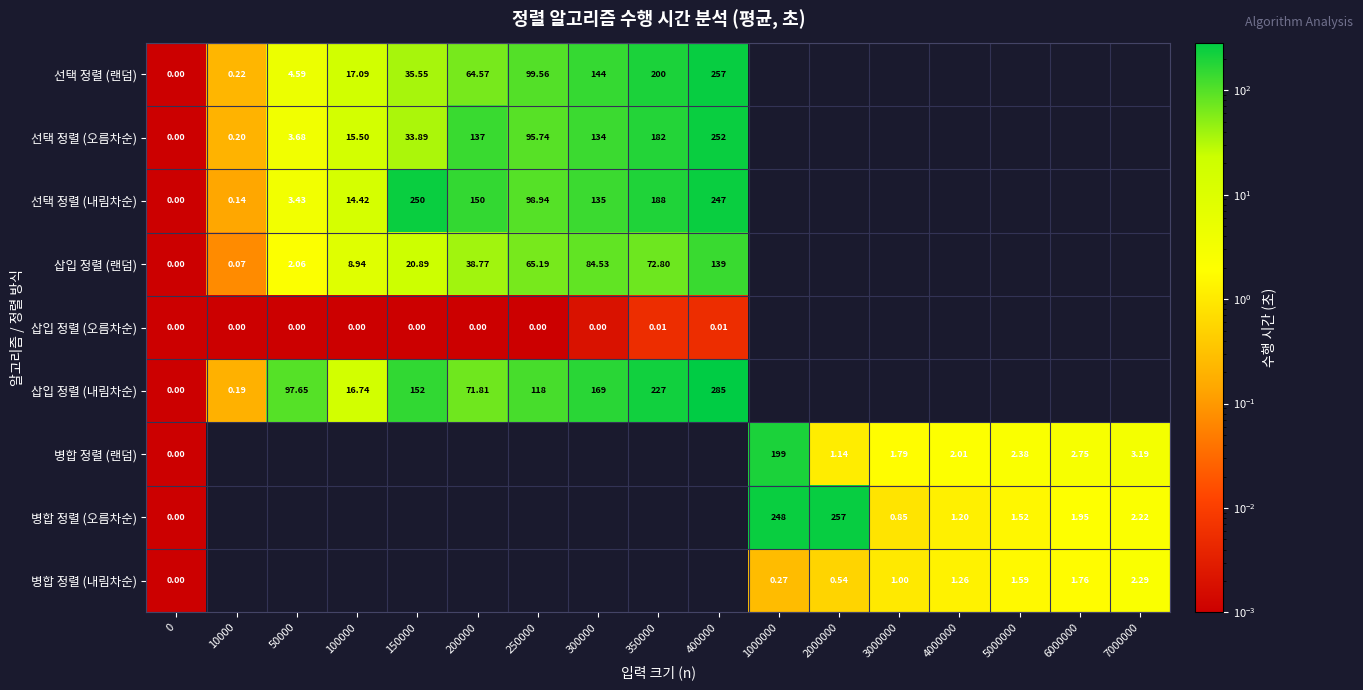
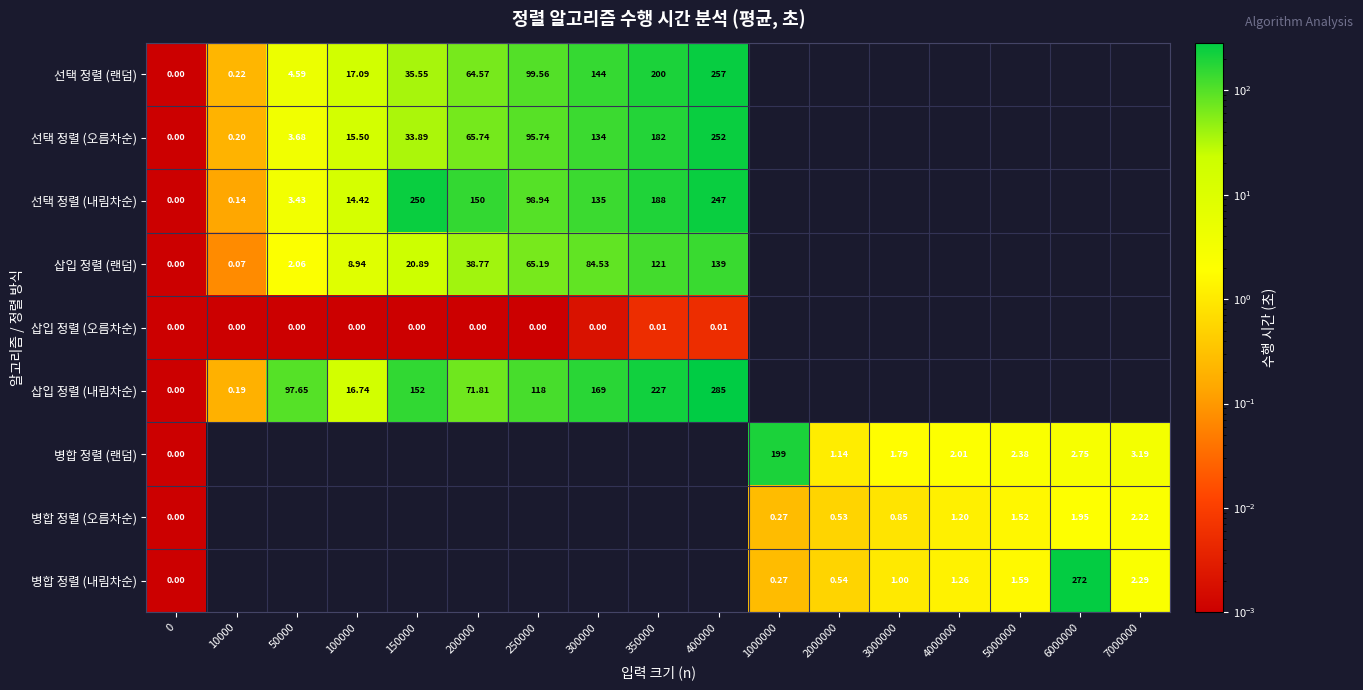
  {
    "선택 정렬 (랜덤)": {
      "0": 0.00,
      "10000": 0.22,
      "50000": 4.59,
      "100000": 17.09,
      "150000": 35.55,
      "200000": 64.57,
      "250000": 99.56,
      "300000": 144,
      "350000": 200,
      "400000": 257
    },
    "선택 정렬 (오름차순)": {
      "0": 0.00,
      "10000": 0.20,
      "50000": 3.68,
      "100000": 15.50,
      "150000": 33.89,
-     "200000": 137,
+     "200000": 65.74,
      "250000": 95.74,
      "300000": 134,
      "350000": 182,
      "400000": 252
    },
    "선택 정렬 (내림차순)": {
      "0": 0.00,
      "10000": 0.14,
      "50000": 3.43,
      "100000": 14.42,
      "150000": 250,
      "200000": 150,
      "250000": 98.94,
      "300000": 135,
      "350000": 188,
      "400000": 247
    },
    "삽입 정렬 (랜덤)": {
      "0": 0.00,
      "10000": 0.07,
      "50000": 2.06,
      "100000": 8.94,
      "150000": 20.89,
      "200000": 38.77,
      "250000": 65.19,
      "300000": 84.53,
-     "350000": 72.80,
+     "350000": 121,
      "400000": 139
    },
    "삽입 정렬 (오름차순)": {
      "0": 0.00,
      "10000": 0.00,
      "50000": 0.00,
      "100000": 0.00,
      "150000": 0.00,
      "200000": 0.00,
      "250000": 0.00,
      "300000": 0.00,
      "350000": 0.01,
      "400000": 0.01
    },
    "삽입 정렬 (내림차순)": {
      "0": 0.00,
      "10000": 0.19,
      "50000": 97.65,
      "100000": 16.74,
      "150000": 152,
      "200000": 71.81,
      "250000": 118,
      "300000": 169,
      "350000": 227,
      "400000": 285
    },
    "병합 정렬 (랜덤)": {
      "0": 0.00,
      "1000000": 199,
      "2000000": 1.14,
      "3000000": 1.79,
      "4000000": 2.01,
      "5000000": 2.38,
      "6000000": 2.75,
      "7000000": 3.19
    },
    "병합 정렬 (오름차순)": {
      "0": 0.00,
-     "1000000": 248,
-     "2000000": 257,
+     "1000000": 0.27,
+     "2000000": 0.53,
      "3000000": 0.85,
      "4000000": 1.20,
      "5000000": 1.52,
      "6000000": 1.95,
      "7000000": 2.22
    },
    "병합 정렬 (내림차순)": {
      "0": 0.00,
      "1000000": 0.27,
      "2000000": 0.54,
      "3000000": 1.00,
      "4000000": 1.26,
      "5000000": 1.59,
-     "6000000": 1.76,
+     "6000000": 272,
      "7000000": 2.29
    }
  }
